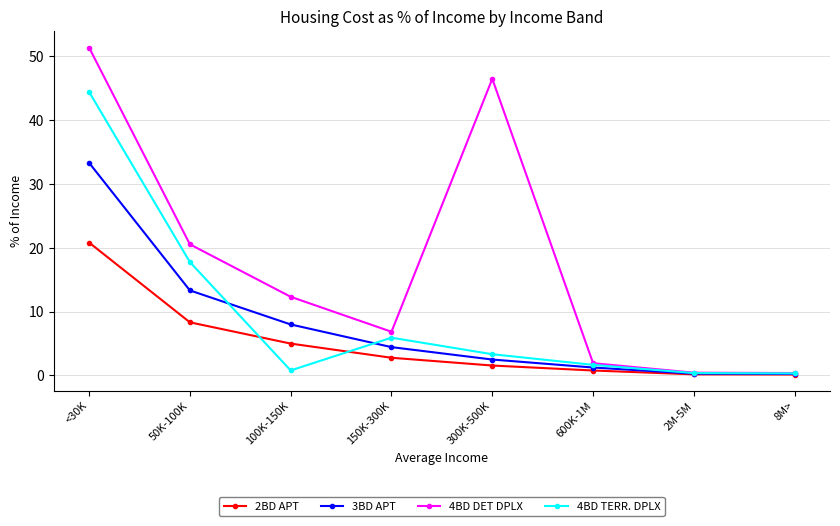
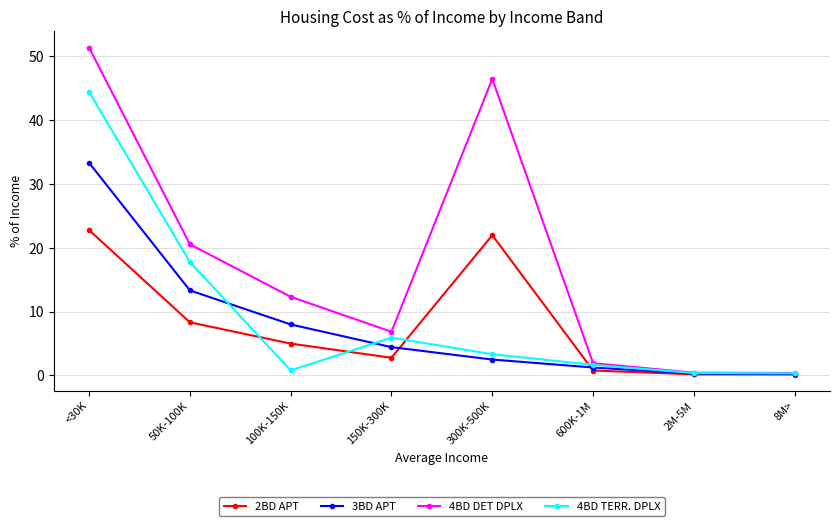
  {
    "2BD APT": {
-     "<30K": 21,
+     "<30K": 23,
      "50K-100K": 8,
      "100K-150K": 5,
      "150K-300K": 3,
-     "300K-500K": 2,
+     "300K-500K": 22,
      "600K-1M": 1
    },
    "3BD APT": {
      "<30K": 33,
      "50K-100K": 13,
      "100K-150K": 8,
      "150K-300K": 4,
      "300K-500K": 3,
      "600K-1M": 1
    },
    "4BD DET DPLX": {
      "<30K": 51,
      "50K-100K": 21,
      "100K-150K": 12,
      "150K-300K": 7,
      "300K-500K": 46
    },
    "4BD TERR. DPLX": {
      "<30K": 44,
      "50K-100K": 18,
      "100K-150K": 1,
      "150K-300K": 6,
      "300K-500K": 3
    }
  }
